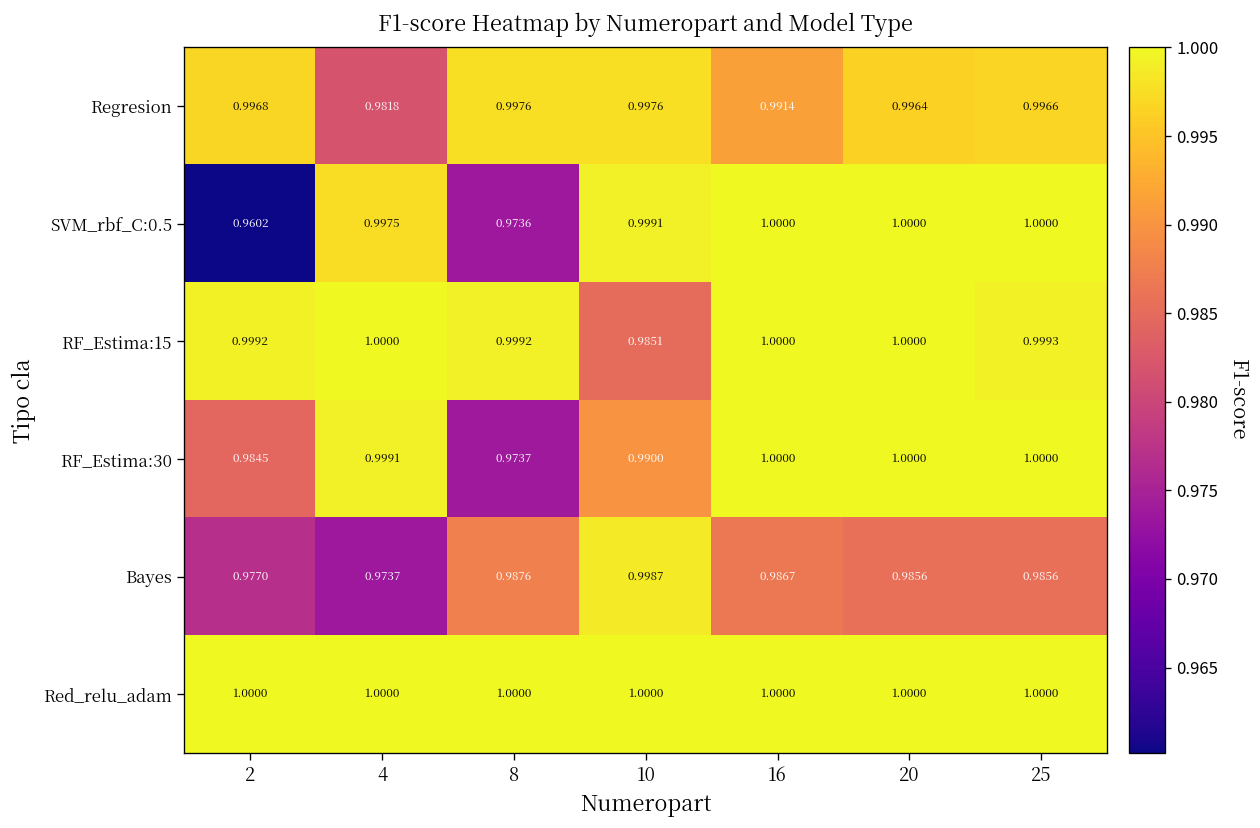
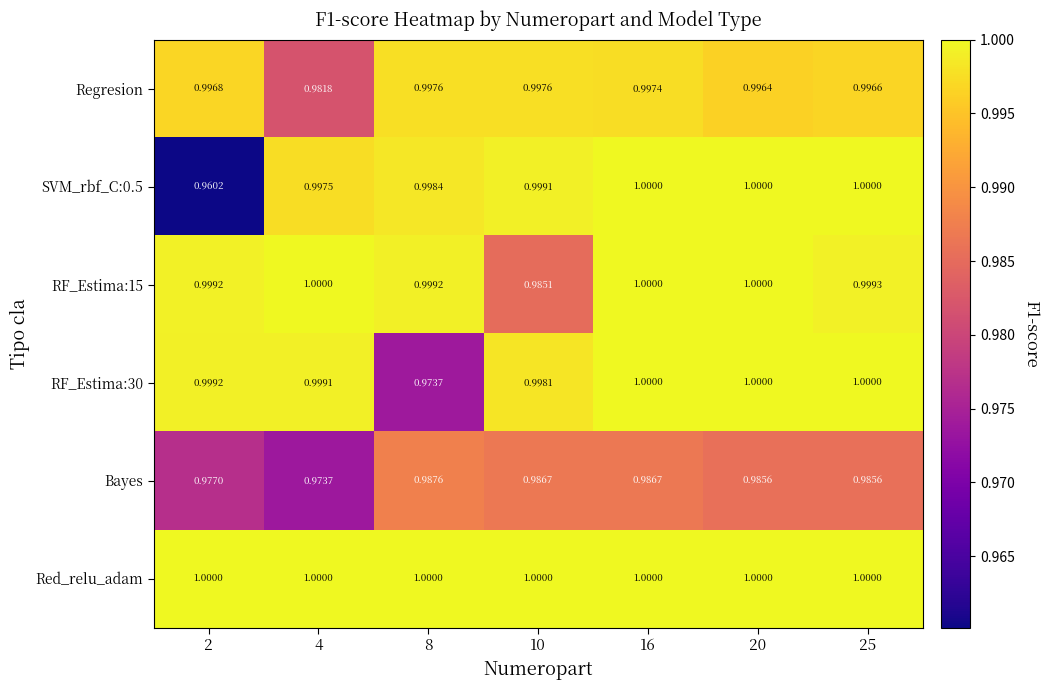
  {
    "Regresion": {
      "2": 0.9968,
      "4": 0.9818,
      "8": 0.9976,
      "10": 0.9976,
-     "16": 0.9914,
+     "16": 0.9974,
      "20": 0.9964,
      "25": 0.9966
    },
    "SVM_rbf_C:0.5": {
      "2": 0.9602,
      "4": 0.9975,
-     "8": 0.9736,
+     "8": 0.9984,
      "10": 0.9991,
      "16": 1.0000,
      "20": 1.0000,
      "25": 1.0000
    },
    "RF_Estima:15": {
      "2": 0.9992,
      "4": 1.0000,
      "8": 0.9992,
      "10": 0.9851,
      "16": 1.0000,
      "20": 1.0000,
      "25": 0.9993
    },
    "RF_Estima:30": {
-     "2": 0.9845,
+     "2": 0.9992,
      "4": 0.9991,
      "8": 0.9737,
-     "10": 0.9900,
+     "10": 0.9981,
      "16": 1.0000,
      "20": 1.0000,
      "25": 1.0000
    },
    "Bayes": {
      "2": 0.9770,
      "4": 0.9737,
      "8": 0.9876,
-     "10": 0.9987,
+     "10": 0.9867,
      "16": 0.9867,
      "20": 0.9856,
      "25": 0.9856
    },
    "Red_relu_adam": {
      "2": 1.0000,
      "4": 1.0000,
      "8": 1.0000,
      "10": 1.0000,
      "16": 1.0000,
      "20": 1.0000,
      "25": 1.0000
    }
  }
